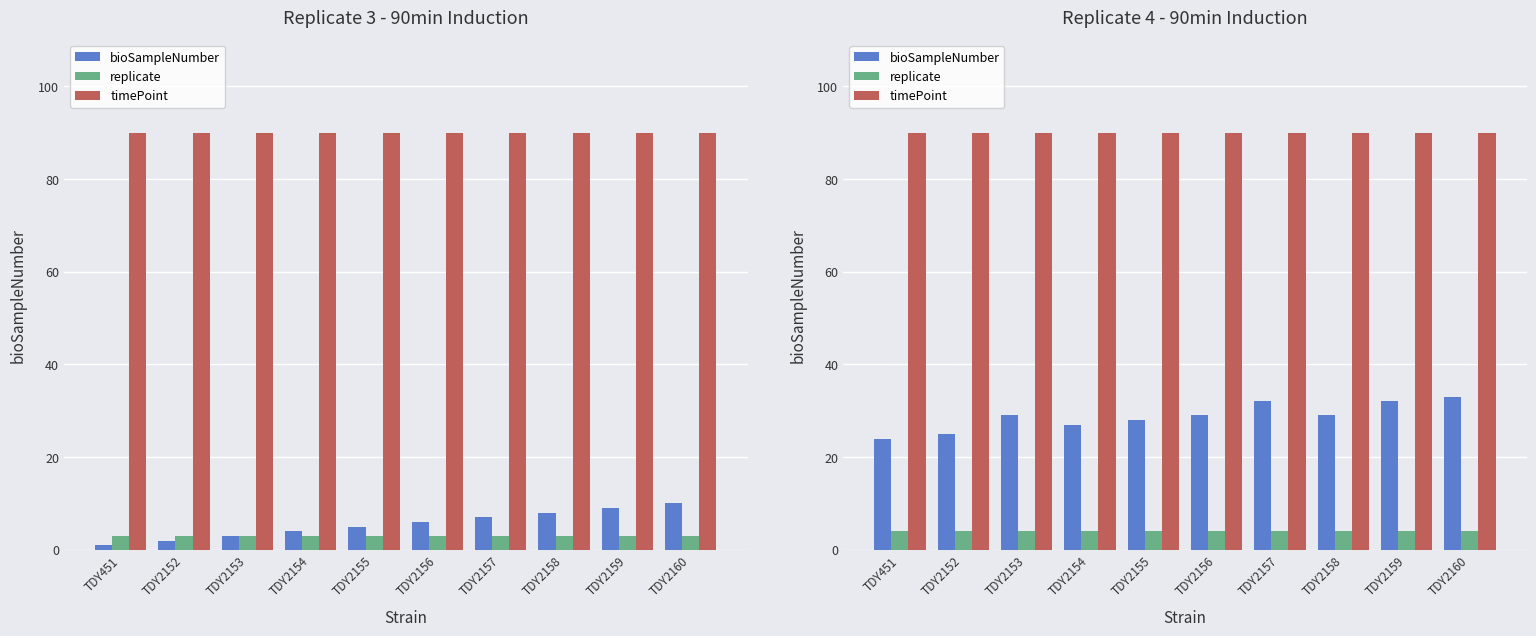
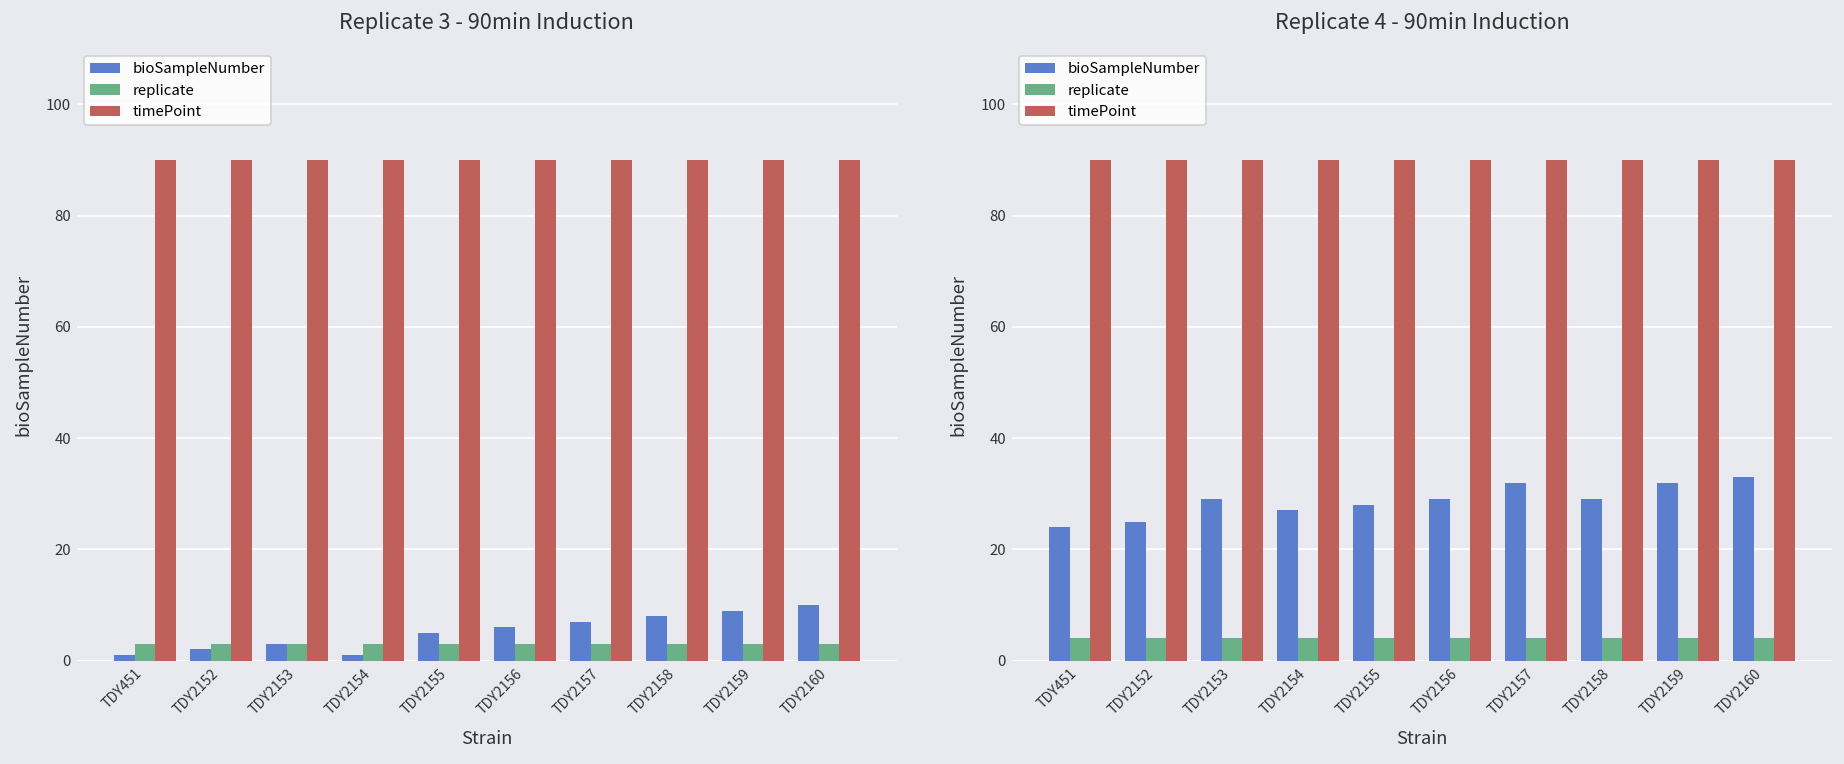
  {
    "Replicate 3 - 90min Induction": {
      "bioSampleNumber": {
        "TDY451": 1,
        "TDY2152": 2,
        "TDY2153": 3,
-       "TDY2154": 4,
+       "TDY2154": 1,
        "TDY2155": 5,
        "TDY2156": 6,
        "TDY2157": 7,
        "TDY2158": 8,
        "TDY2159": 9,
        "TDY2160": 10
      },
      "replicate": {
        "TDY451": 3,
        "TDY2152": 3,
        "TDY2153": 3,
        "TDY2154": 3,
        "TDY2155": 3,
        "TDY2156": 3,
        "TDY2157": 3,
        "TDY2158": 3,
        "TDY2159": 3,
        "TDY2160": 3
      },
      "timePoint": {
        "TDY451": 90,
        "TDY2152": 90,
        "TDY2153": 90,
        "TDY2154": 90,
        "TDY2155": 90,
        "TDY2156": 90,
        "TDY2157": 90,
        "TDY2158": 90,
        "TDY2159": 90,
        "TDY2160": 90
      }
    },
    "Replicate 4 - 90min Induction": {
      "bioSampleNumber": {
        "TDY451": 24,
        "TDY2152": 25,
        "TDY2153": 29,
        "TDY2154": 27,
        "TDY2155": 28,
        "TDY2156": 29,
        "TDY2157": 32,
        "TDY2158": 29,
        "TDY2159": 32,
        "TDY2160": 33
      },
      "replicate": {
        "TDY451": 4,
        "TDY2152": 4,
        "TDY2153": 4,
        "TDY2154": 4,
        "TDY2155": 4,
        "TDY2156": 4,
        "TDY2157": 4,
        "TDY2158": 4,
        "TDY2159": 4,
        "TDY2160": 4
      },
      "timePoint": {
        "TDY451": 90,
        "TDY2152": 90,
        "TDY2153": 90,
        "TDY2154": 90,
        "TDY2155": 90,
        "TDY2156": 90,
        "TDY2157": 90,
        "TDY2158": 90,
        "TDY2159": 90,
        "TDY2160": 90
      }
    }
  }
